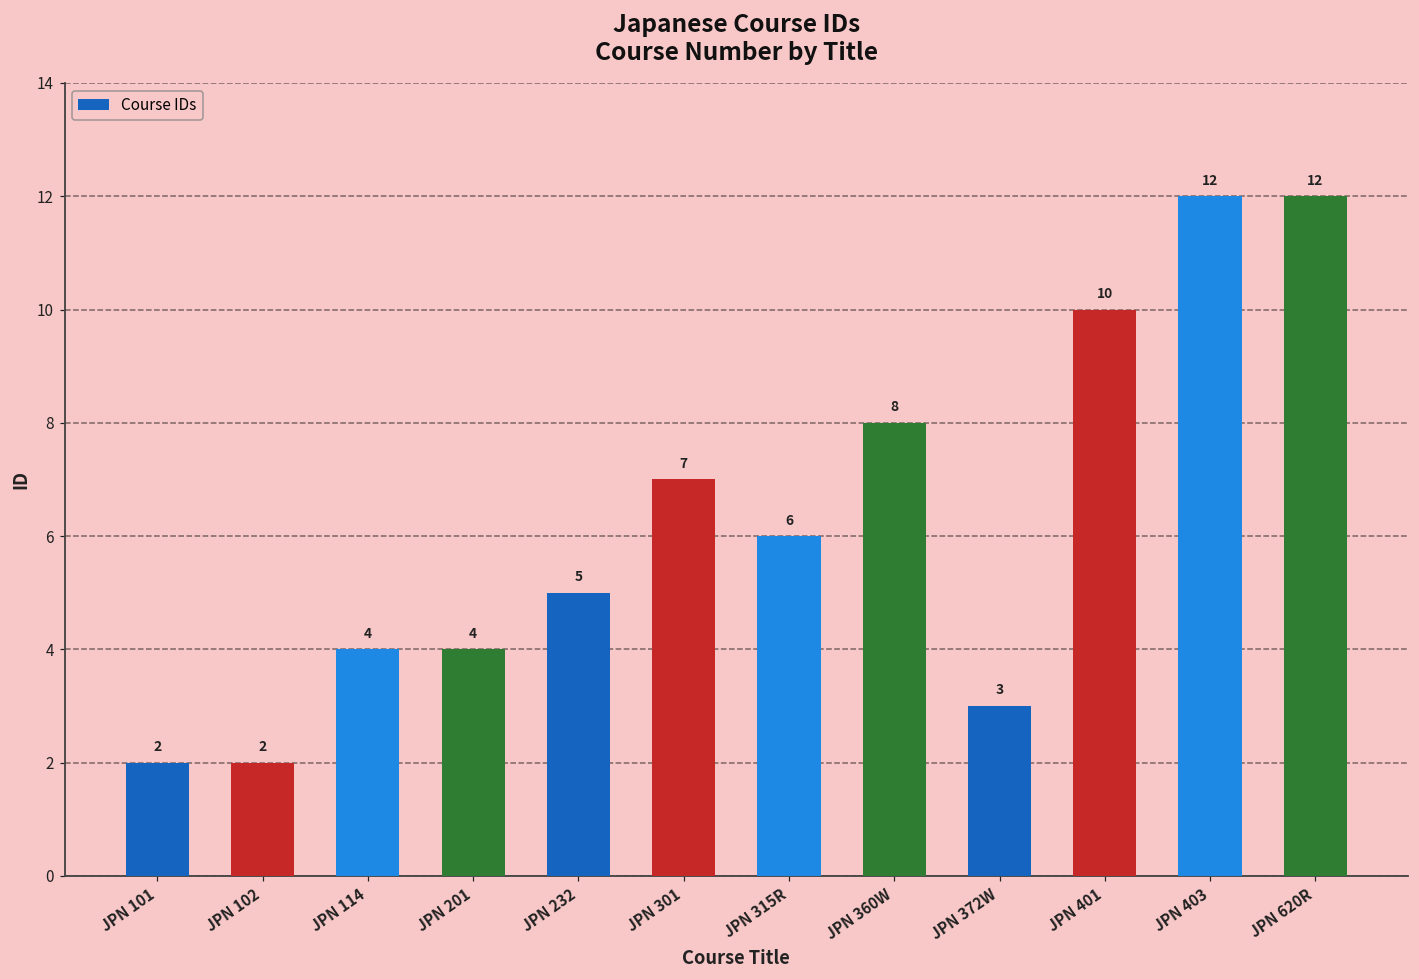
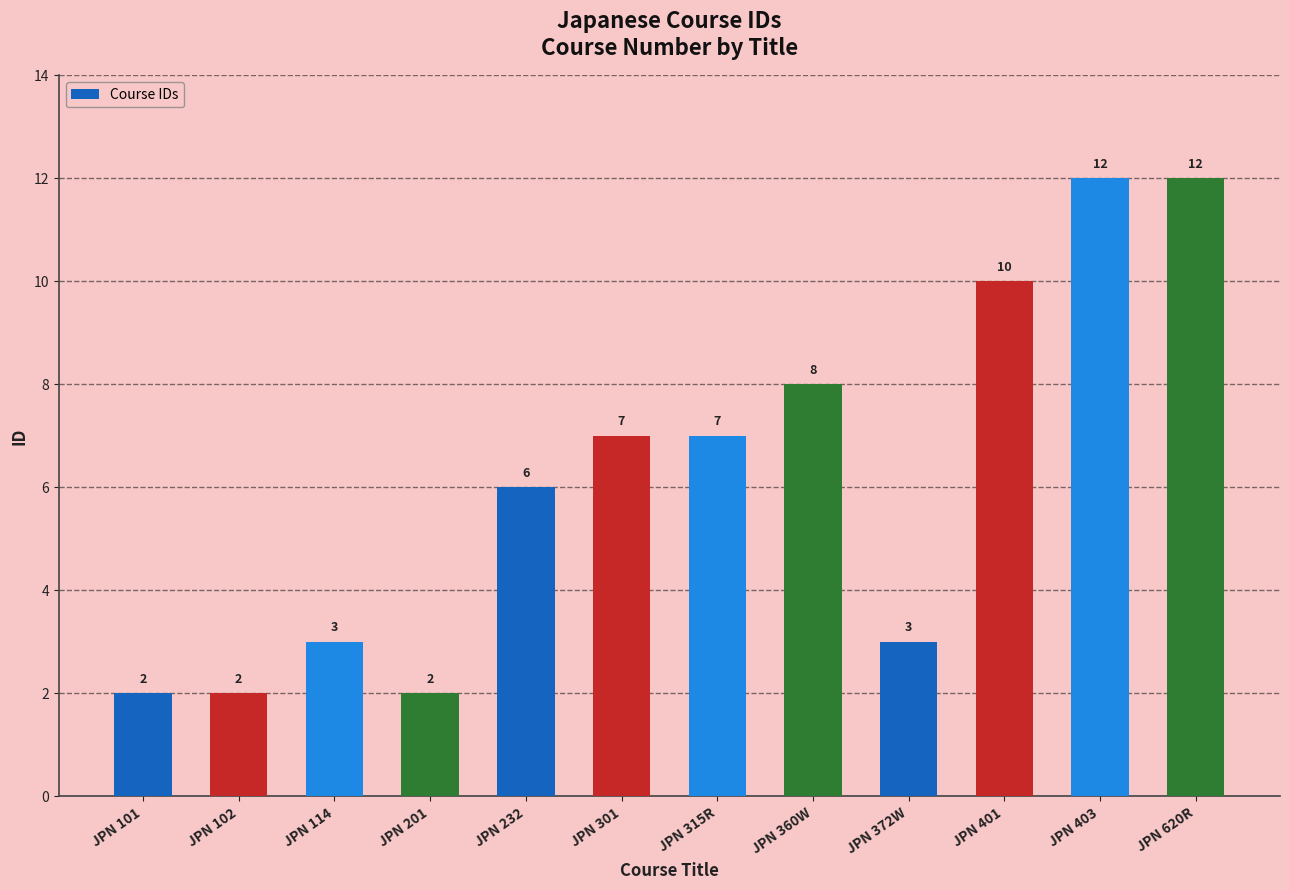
  {
    "JPN 101": 2,
    "JPN 102": 2,
-   "JPN 114": 4,
-   "JPN 201": 4,
-   "JPN 232": 5,
+   "JPN 114": 3,
+   "JPN 201": 2,
+   "JPN 232": 6,
    "JPN 301": 7,
-   "JPN 315R": 6,
+   "JPN 315R": 7,
    "JPN 360W": 8,
    "JPN 372W": 3,
    "JPN 401": 10,
    "JPN 403": 12,
    "JPN 620R": 12
  }
